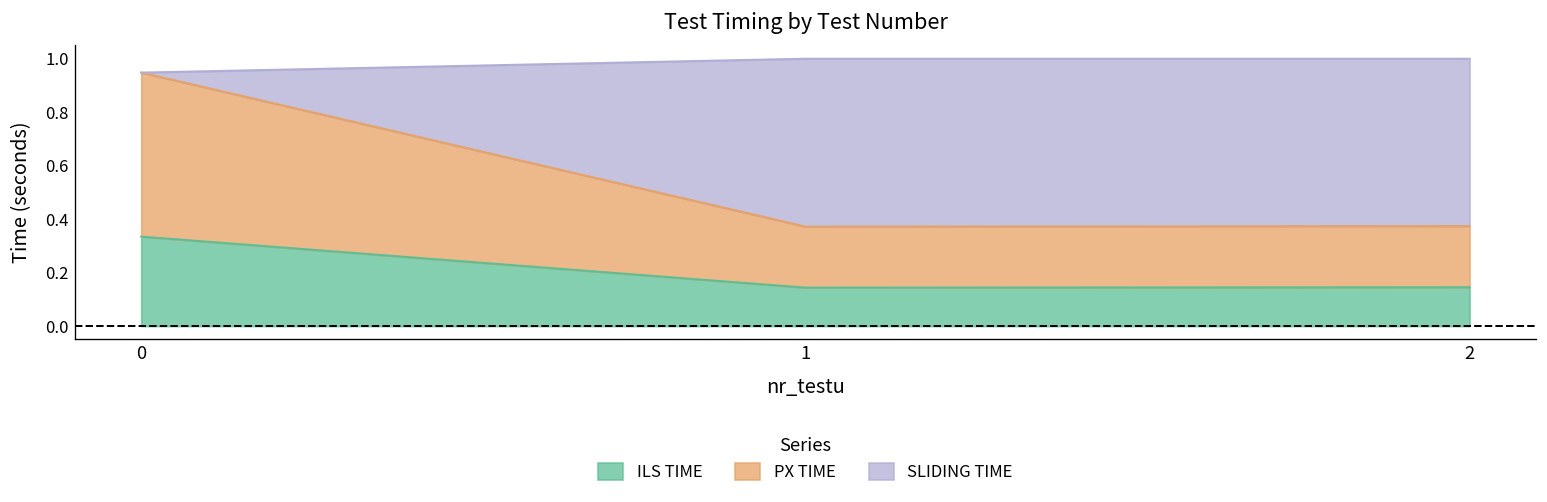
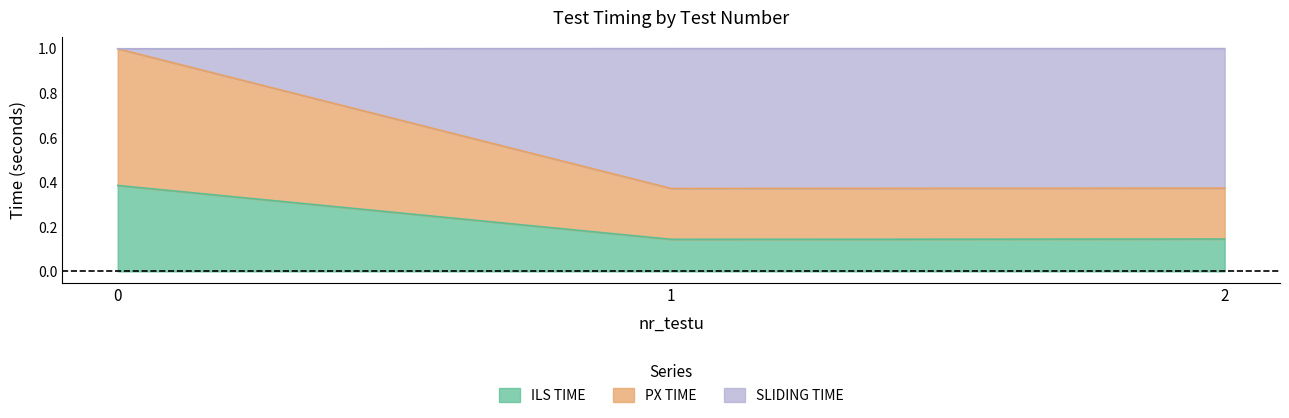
  {
    "ILS TIME": {
-     "0": 0.33,
+     "0": 0.39,
      "1": 0.14,
      "2": 0.15
    },
    "PX TIME": {
      "1": 0.23,
      "2": 0.23
    },
    "SLIDING TIME": {
      "1": 0.63,
      "2": 0.63
    }
  }
